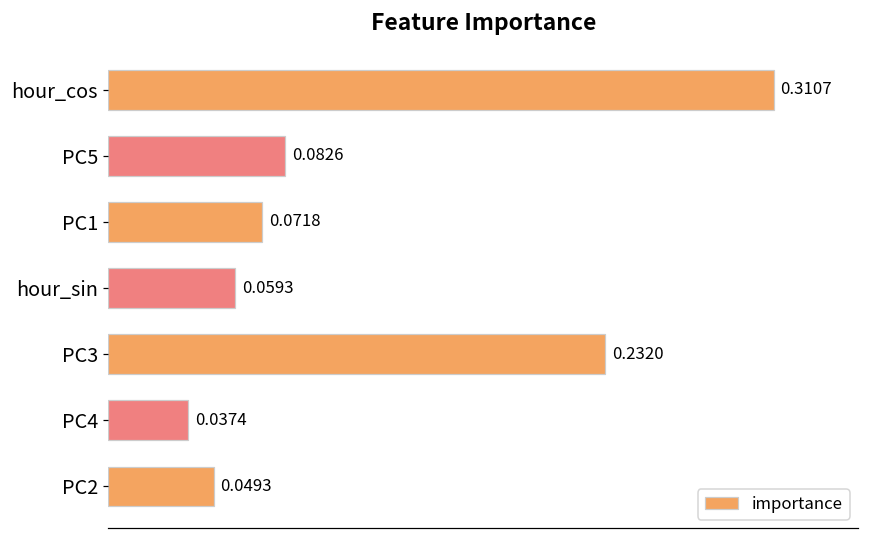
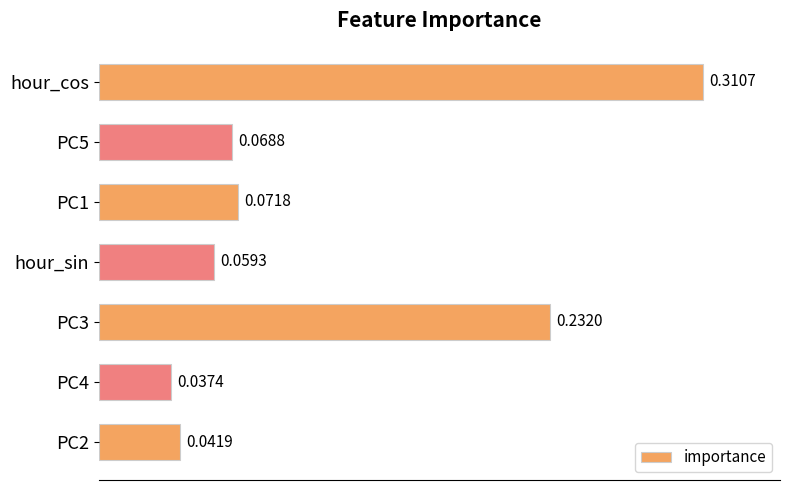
  {
    "hour_cos": 0.3107,
-   "PC5": 0.0826,
+   "PC5": 0.0688,
    "PC1": 0.0718,
    "hour_sin": 0.0593,
    "PC3": 0.2320,
    "PC4": 0.0374,
-   "PC2": 0.0493
+   "PC2": 0.0419
  }
